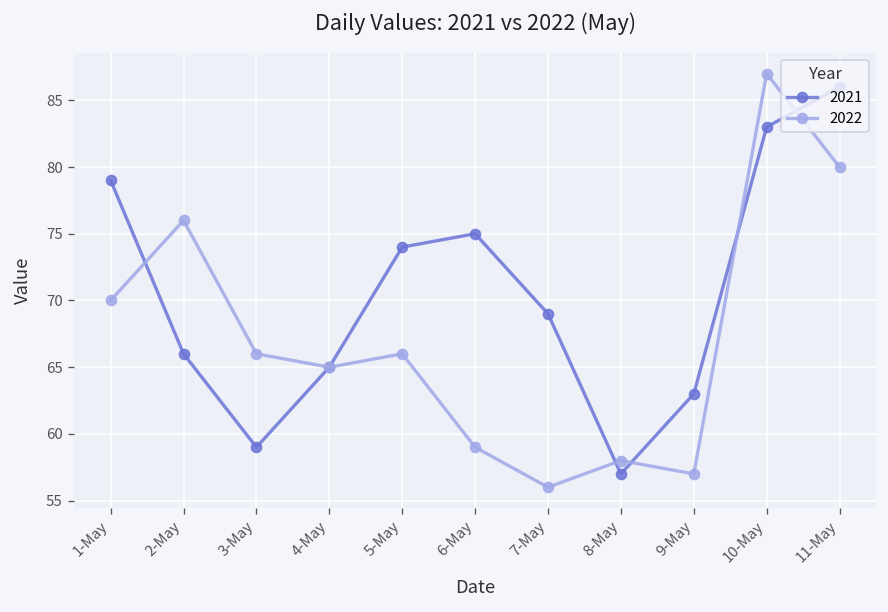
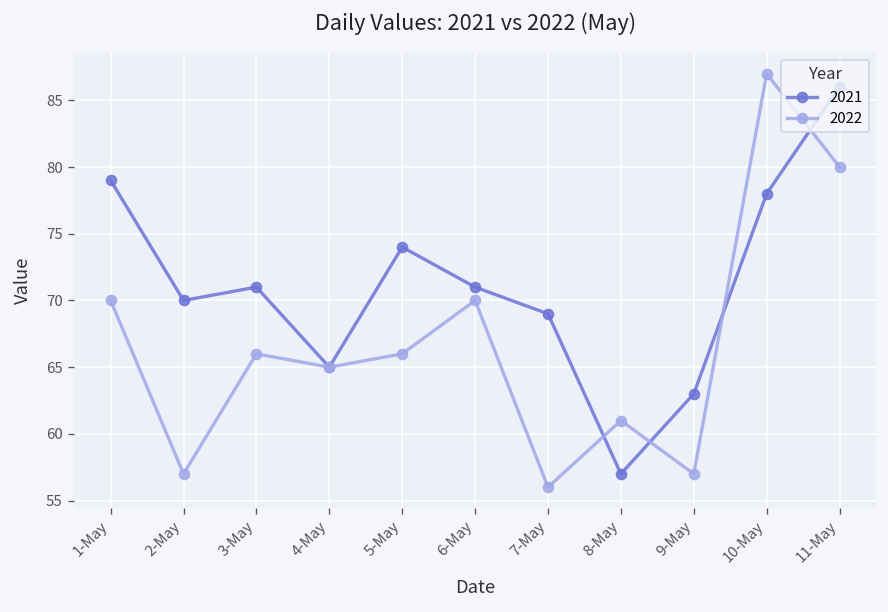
  {
    "2021": {
      "1-May": 79,
-     "2-May": 66,
-     "3-May": 59,
+     "2-May": 70,
+     "3-May": 71,
      "5-May": 74,
-     "6-May": 75,
+     "6-May": 71,
      "7-May": 69,
      "8-May": 57,
      "9-May": 63,
-     "10-May": 83
+     "10-May": 78
    },
    "2022": {
      "1-May": 70,
-     "2-May": 76,
+     "2-May": 57,
      "3-May": 66,
      "5-May": 66,
-     "6-May": 59,
+     "6-May": 70,
      "7-May": 56,
-     "8-May": 58,
+     "8-May": 61,
      "9-May": 57,
      "10-May": 87,
      "11-May": 80
    }
  }
